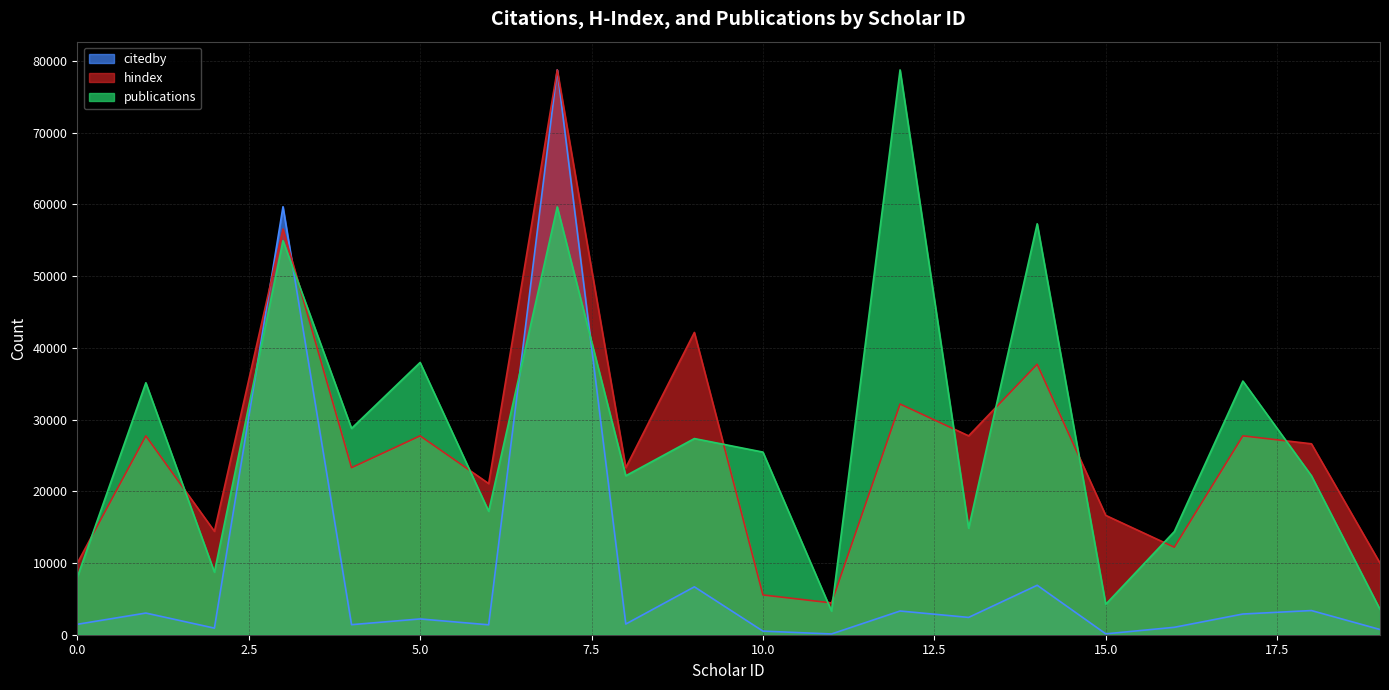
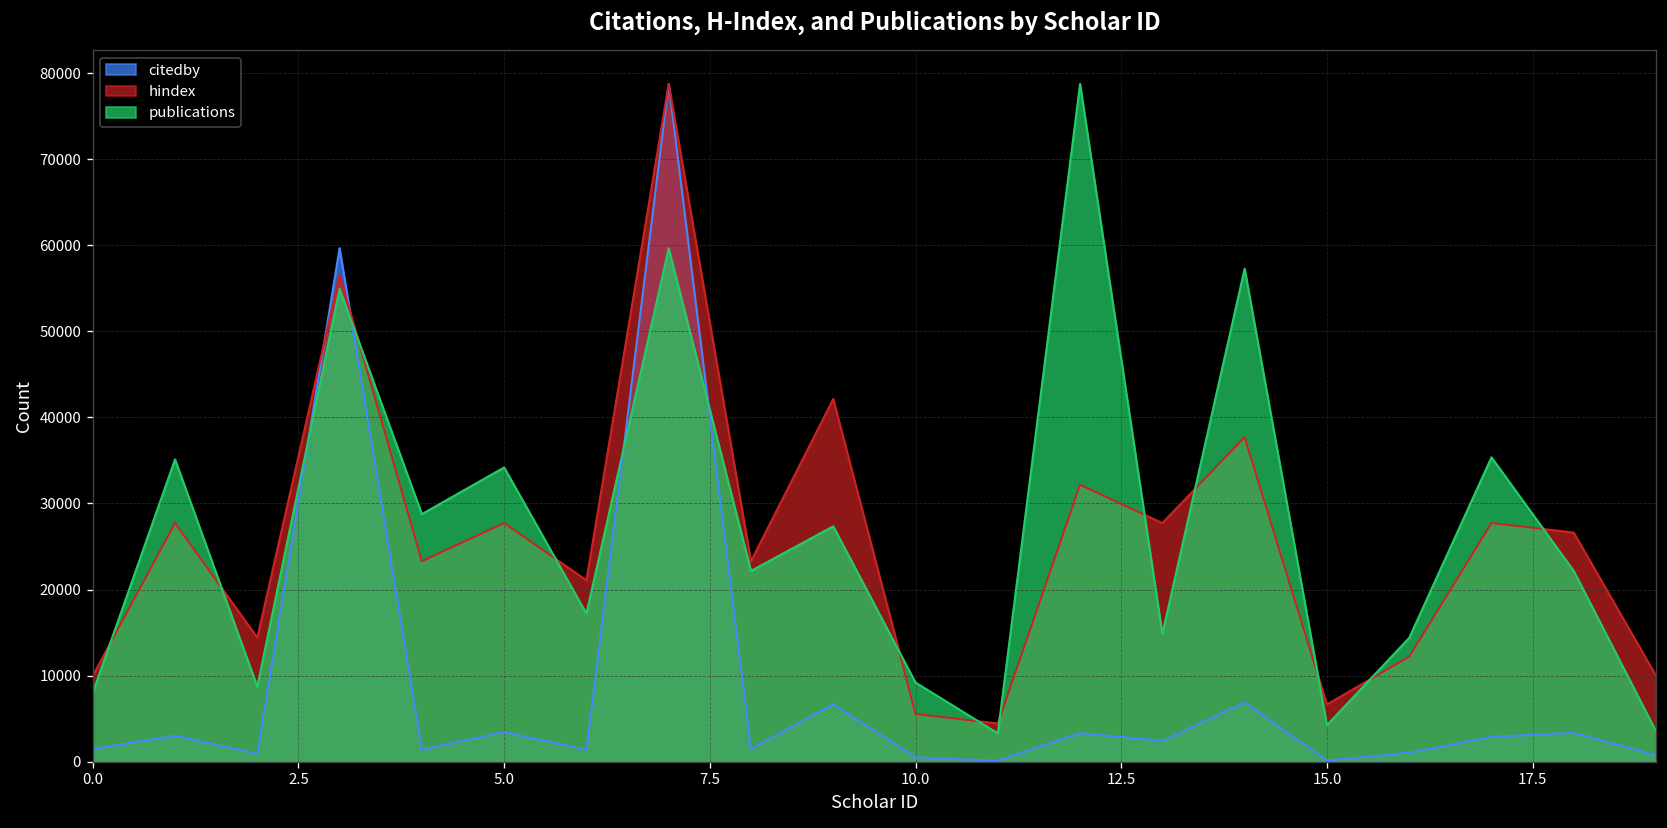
  {
    "citedby": {
      "0.0": 1000,
-     "5.0": 2000,
+     "5.0": 3000,
      "10.0": 1000,
      "15.0": 0
    },
    "hindex": {
      "0.0": 10000,
      "5.0": 28000,
      "10.0": 6000,
-     "15.0": 17000
+     "15.0": 7000
    },
    "publications": {
      "0.0": 8000,
-     "5.0": 38000,
-     "10.0": 25000,
+     "5.0": 34000,
+     "10.0": 9000,
      "15.0": 4000
    }
  }
